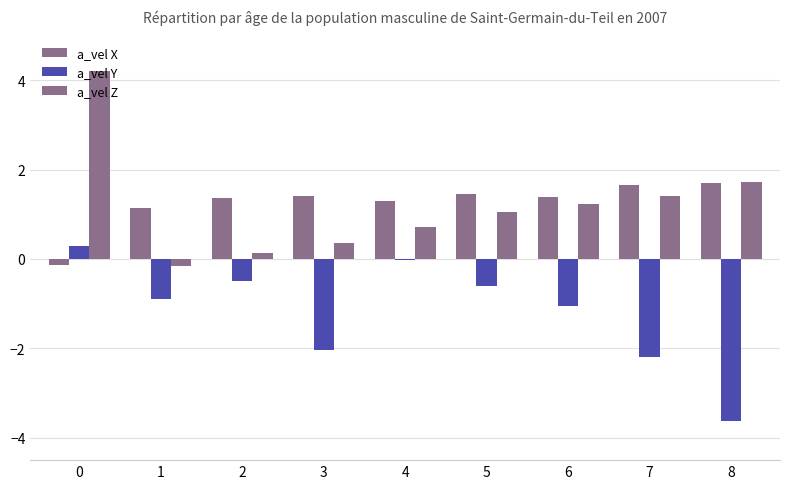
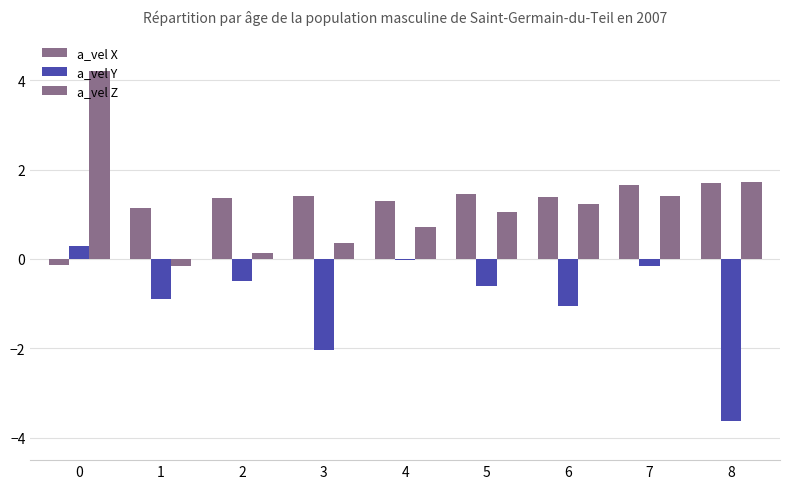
  {
    "a_vel Y": {
      "0": 0.3,
      "1": -0.9,
      "2": -0.5,
      "3": -2.0,
      "5": -0.6,
      "6": -1.0,
-     "7": -2.2,
+     "7": -0.2,
      "8": -3.6
    }
  }
